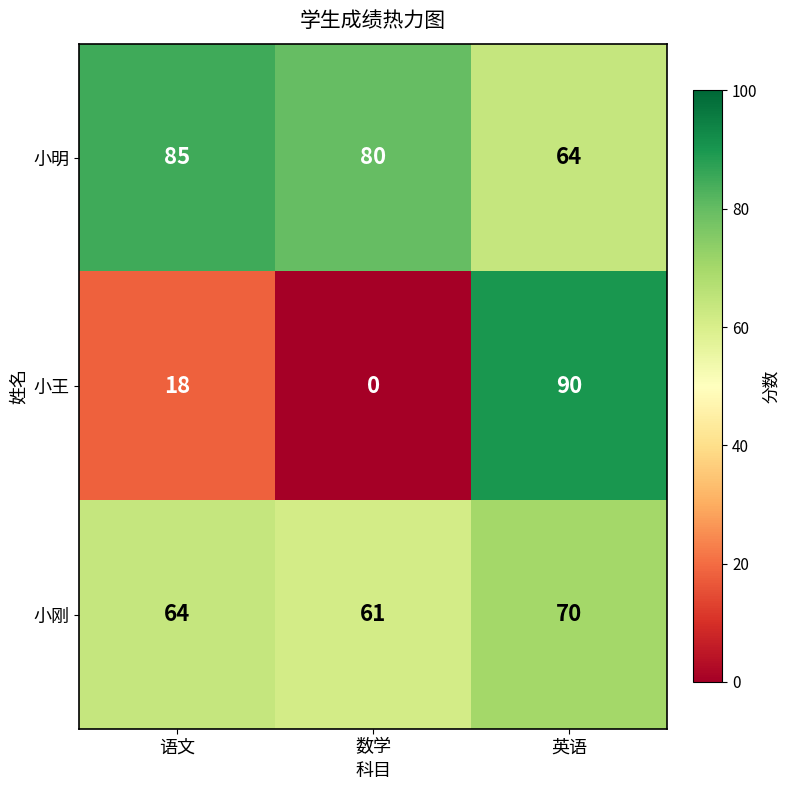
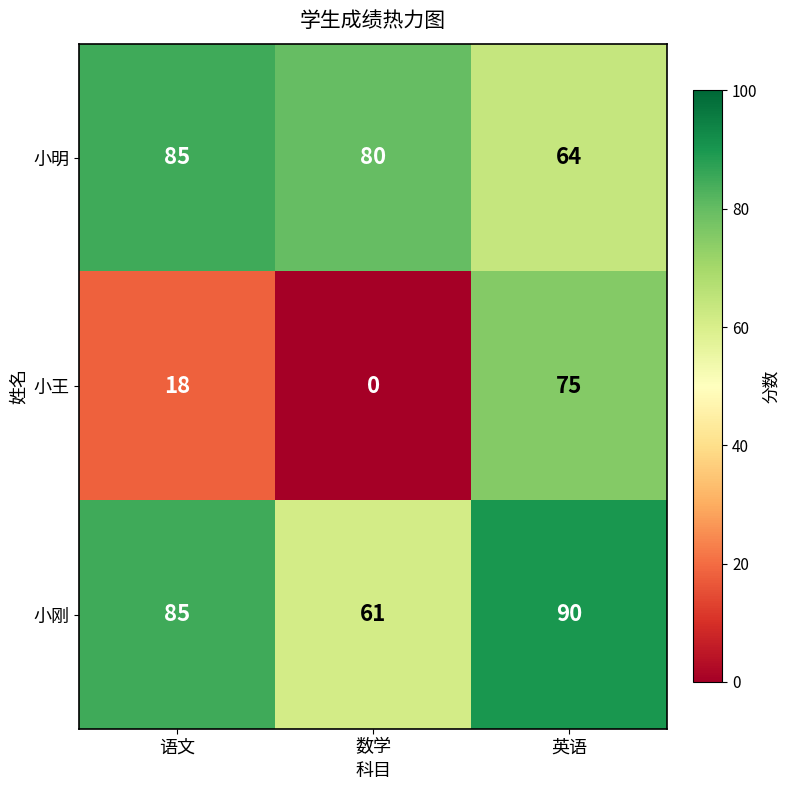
  {
    "小明": {
      "语文": 85,
      "数学": 80,
      "英语": 64
    },
    "小王": {
      "语文": 18,
      "数学": 0,
-     "英语": 90
+     "英语": 75
    },
    "小刚": {
-     "语文": 64,
+     "语文": 85,
      "数学": 61,
-     "英语": 70
+     "英语": 90
    }
  }
